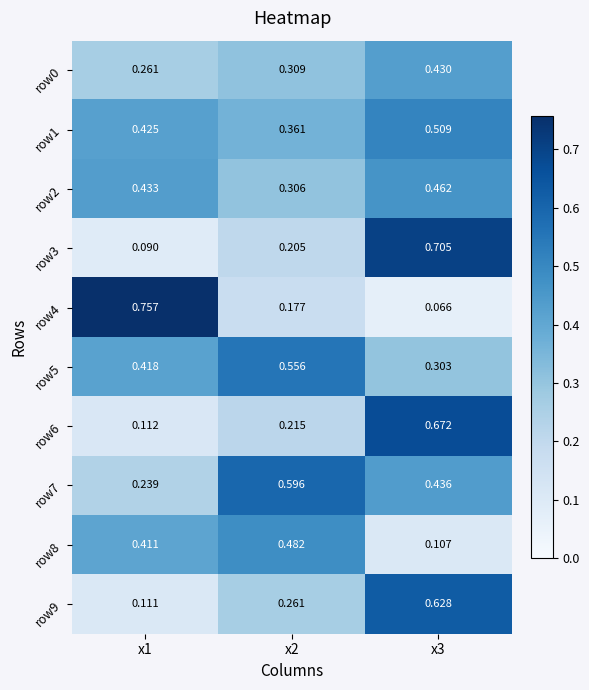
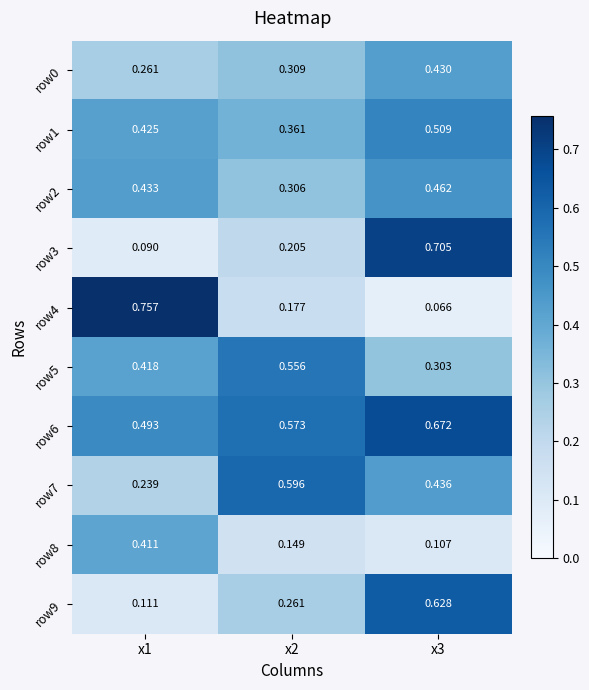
  {
    "row0": {
      "x1": 0.261,
      "x2": 0.309,
      "x3": 0.430
    },
    "row1": {
      "x1": 0.425,
      "x2": 0.361,
      "x3": 0.509
    },
    "row2": {
      "x1": 0.433,
      "x2": 0.306,
      "x3": 0.462
    },
    "row3": {
      "x1": 0.090,
      "x2": 0.205,
      "x3": 0.705
    },
    "row4": {
      "x1": 0.757,
      "x2": 0.177,
      "x3": 0.066
    },
    "row5": {
      "x1": 0.418,
      "x2": 0.556,
      "x3": 0.303
    },
    "row6": {
-     "x1": 0.112,
-     "x2": 0.215,
+     "x1": 0.493,
+     "x2": 0.573,
      "x3": 0.672
    },
    "row7": {
      "x1": 0.239,
      "x2": 0.596,
      "x3": 0.436
    },
    "row8": {
      "x1": 0.411,
-     "x2": 0.482,
+     "x2": 0.149,
      "x3": 0.107
    },
    "row9": {
      "x1": 0.111,
      "x2": 0.261,
      "x3": 0.628
    }
  }
